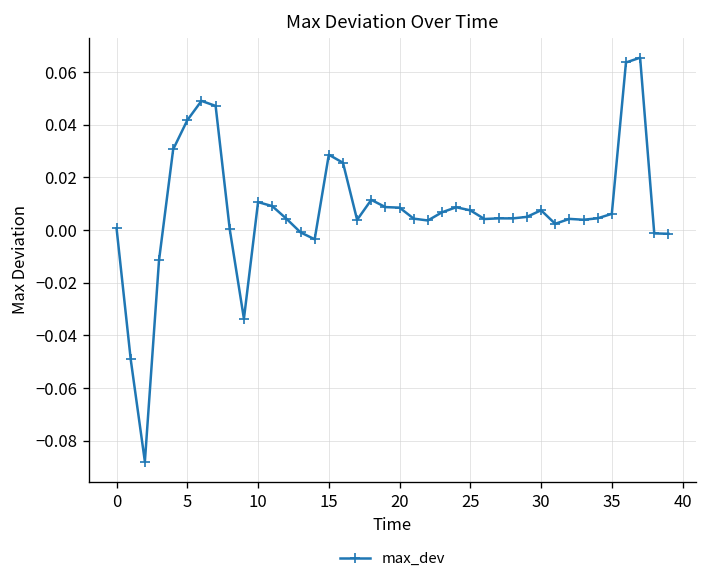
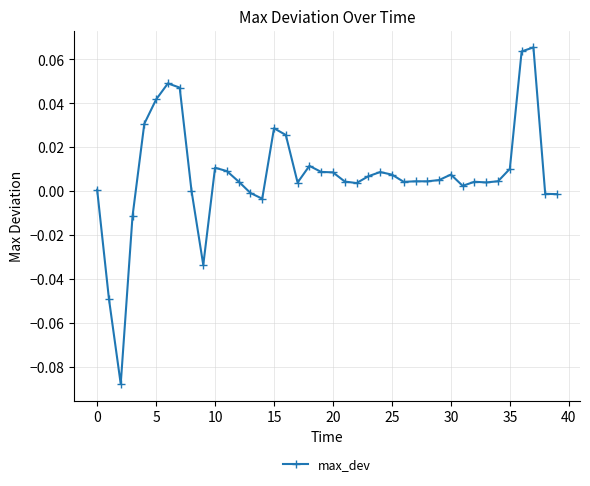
  {
    "0": 0.001,
    "5": 0.042,
    "10": 0.011,
    "15": 0.029,
    "20": 0.009,
    "25": 0.008,
    "30": 0.008,
-   "35": 0.006
+   "35": 0.010
  }
